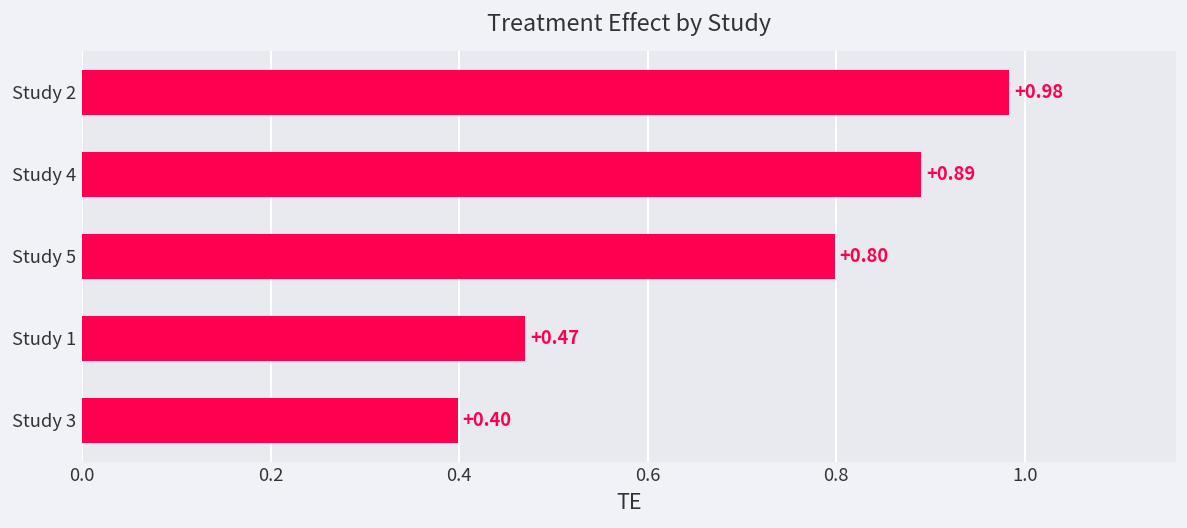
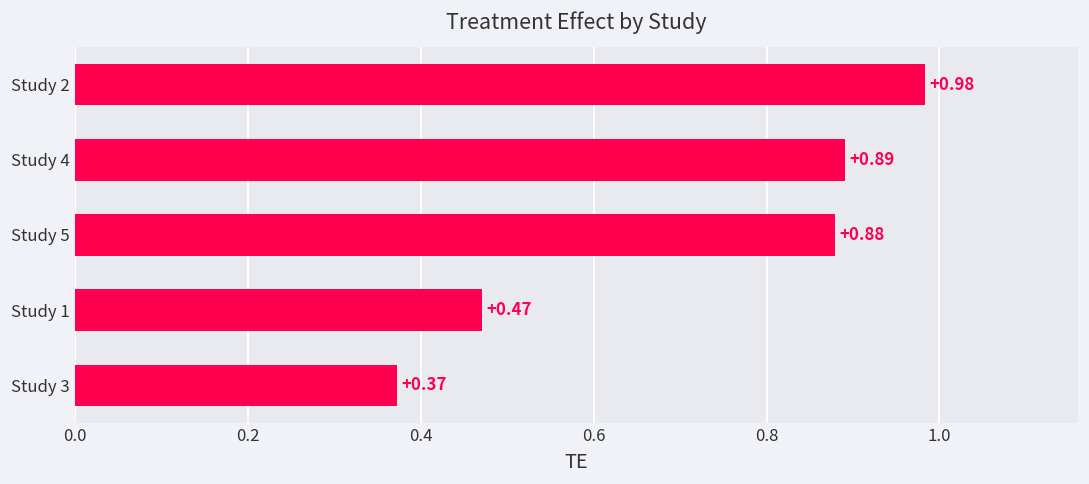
  {
    "Study 2": "+0.98",
    "Study 4": "+0.89",
-   "Study 5": "+0.80",
+   "Study 5": "+0.88",
    "Study 1": "+0.47",
-   "Study 3": "+0.40"
+   "Study 3": "+0.37"
  }
